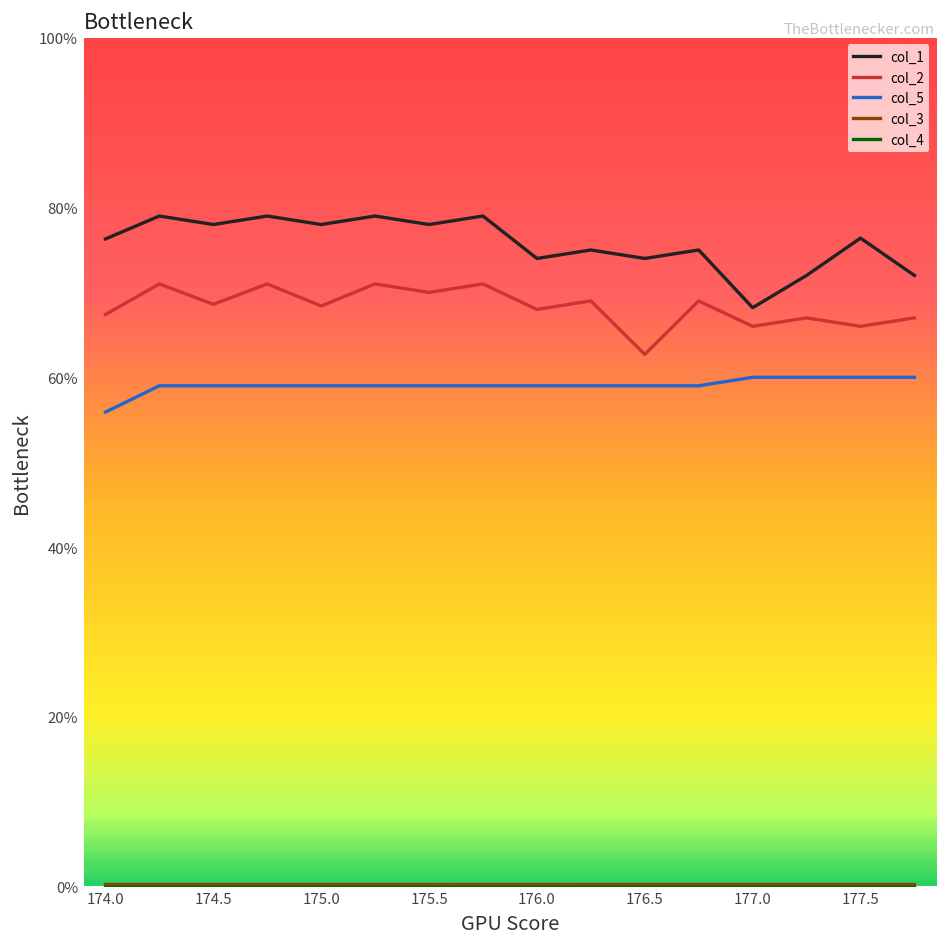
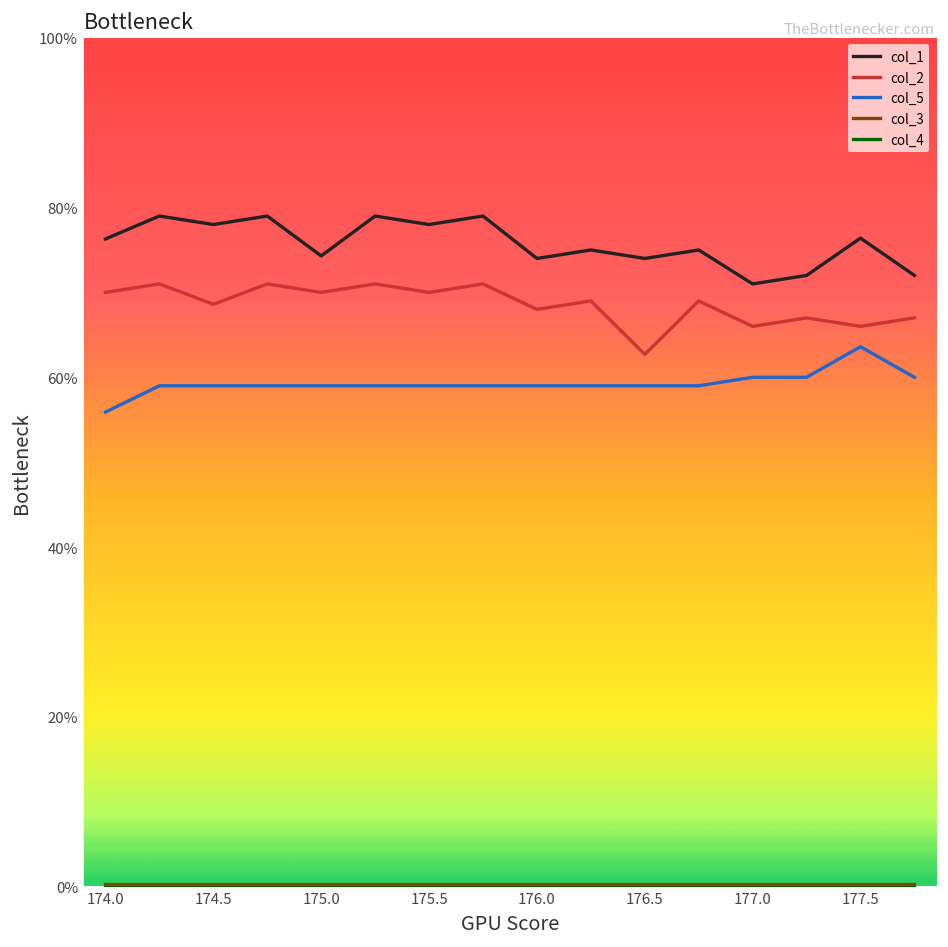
  {
    "col_1": {
      "174.0": "76%",
      "174.5": "78%",
-     "175.0": "78%",
+     "175.0": "74%",
      "175.5": "78%",
      "176.0": "74%",
      "176.5": "74%",
-     "177.0": "68%",
+     "177.0": "71%",
      "177.5": "76%"
    },
    "col_2": {
-     "174.0": "67%",
+     "174.0": "70%",
      "174.5": "69%",
-     "175.0": "68%",
+     "175.0": "70%",
      "175.5": "70%",
      "176.0": "68%",
      "176.5": "63%",
      "177.0": "66%",
      "177.5": "66%"
    },
    "col_5": {
      "174.0": "56%",
      "174.5": "59%",
      "175.0": "59%",
      "175.5": "59%",
      "176.0": "59%",
      "176.5": "59%",
      "177.0": "60%",
-     "177.5": "60%"
+     "177.5": "64%"
    }
  }
